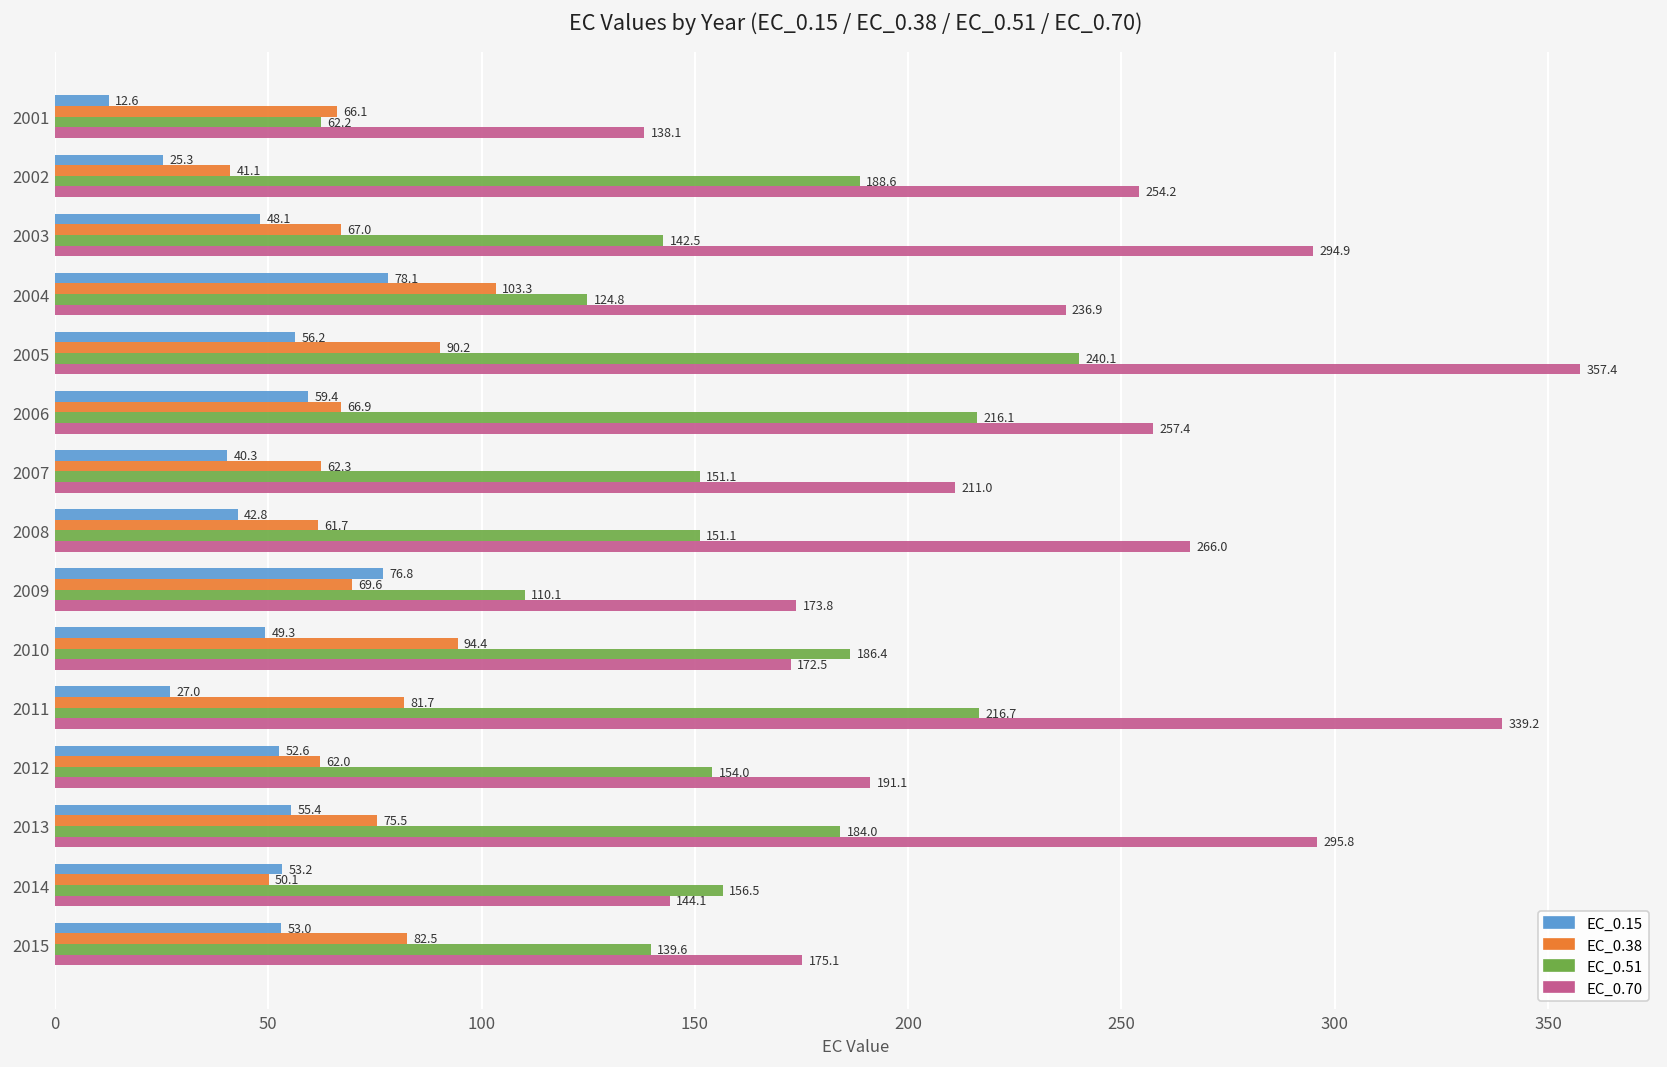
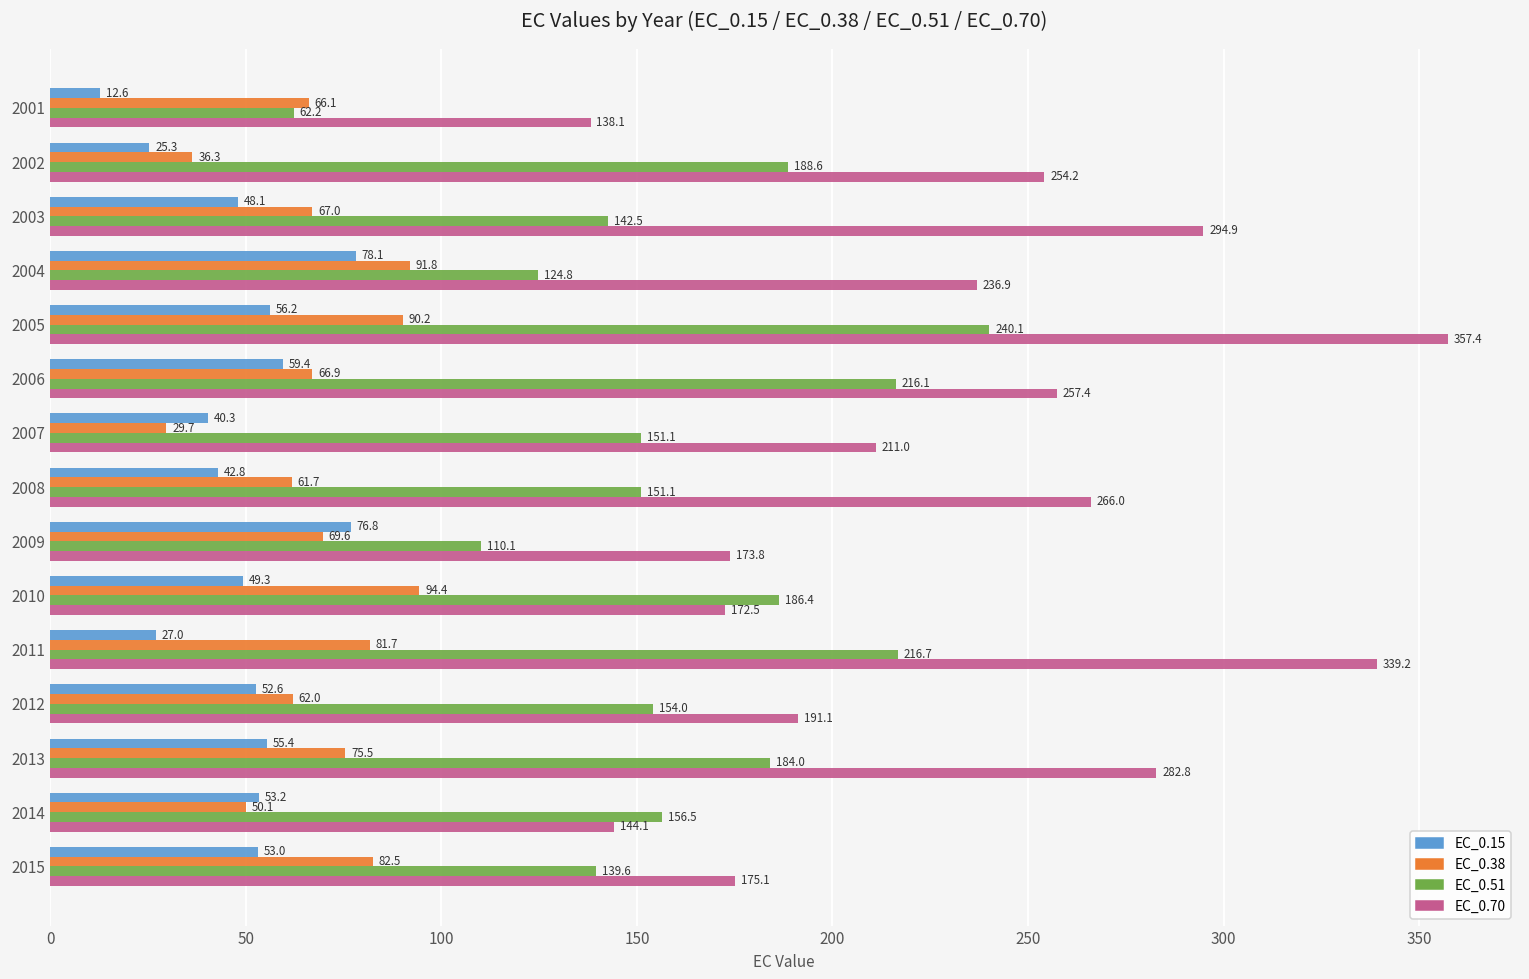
  {
    "EC_0.15": {
      "2001": 12.6,
      "2002": 25.3,
      "2003": 48.1,
      "2004": 78.1,
      "2005": 56.2,
      "2006": 59.4,
      "2007": 40.3,
      "2008": 42.8,
      "2009": 76.8,
      "2010": 49.3,
      "2011": 27.0,
      "2012": 52.6,
      "2013": 55.4,
      "2014": 53.2,
      "2015": 53.0
    },
    "EC_0.38": {
      "2001": 66.1,
-     "2002": 41.1,
+     "2002": 36.3,
      "2003": 67.0,
-     "2004": 103.3,
+     "2004": 91.8,
      "2005": 90.2,
      "2006": 66.9,
-     "2007": 62.3,
+     "2007": 29.7,
      "2008": 61.7,
      "2009": 69.6,
      "2010": 94.4,
      "2011": 81.7,
      "2012": 62.0,
      "2013": 75.5,
      "2014": 50.1,
      "2015": 82.5
    },
    "EC_0.51": {
      "2001": 62.2,
      "2002": 188.6,
      "2003": 142.5,
      "2004": 124.8,
      "2005": 240.1,
      "2006": 216.1,
      "2007": 151.1,
      "2008": 151.1,
      "2009": 110.1,
      "2010": 186.4,
      "2011": 216.7,
      "2012": 154.0,
      "2013": 184.0,
      "2014": 156.5,
      "2015": 139.6
    },
    "EC_0.70": {
      "2001": 138.1,
      "2002": 254.2,
      "2003": 294.9,
      "2004": 236.9,
      "2005": 357.4,
      "2006": 257.4,
      "2007": 211.0,
      "2008": 266.0,
      "2009": 173.8,
      "2010": 172.5,
      "2011": 339.2,
      "2012": 191.1,
-     "2013": 295.8,
+     "2013": 282.8,
      "2014": 144.1,
      "2015": 175.1
    }
  }
